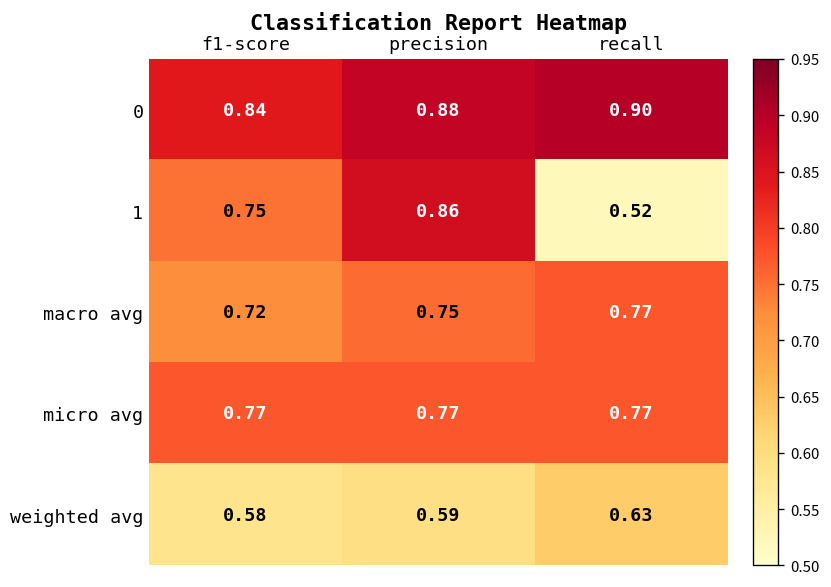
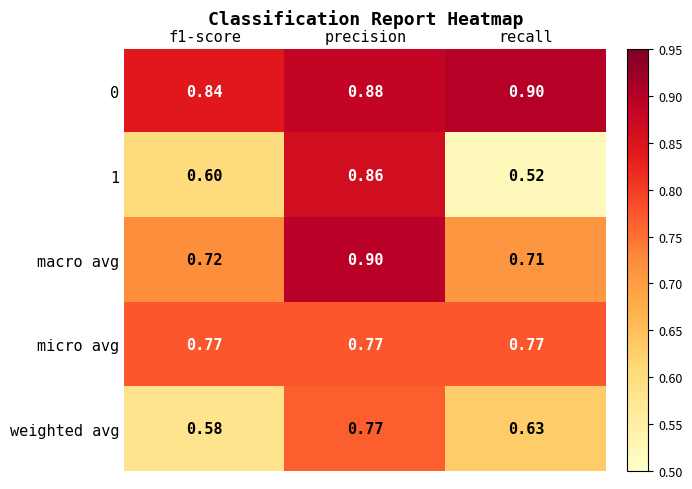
  {
    "0": {
      "f1-score": 0.84,
      "precision": 0.88,
      "recall": 0.90
    },
    "1": {
-     "f1-score": 0.75,
+     "f1-score": 0.60,
      "precision": 0.86,
      "recall": 0.52
    },
    "macro avg": {
      "f1-score": 0.72,
-     "precision": 0.75,
-     "recall": 0.77
+     "precision": 0.90,
+     "recall": 0.71
    },
    "micro avg": {
      "f1-score": 0.77,
      "precision": 0.77,
      "recall": 0.77
    },
    "weighted avg": {
      "f1-score": 0.58,
-     "precision": 0.59,
+     "precision": 0.77,
      "recall": 0.63
    }
  }
